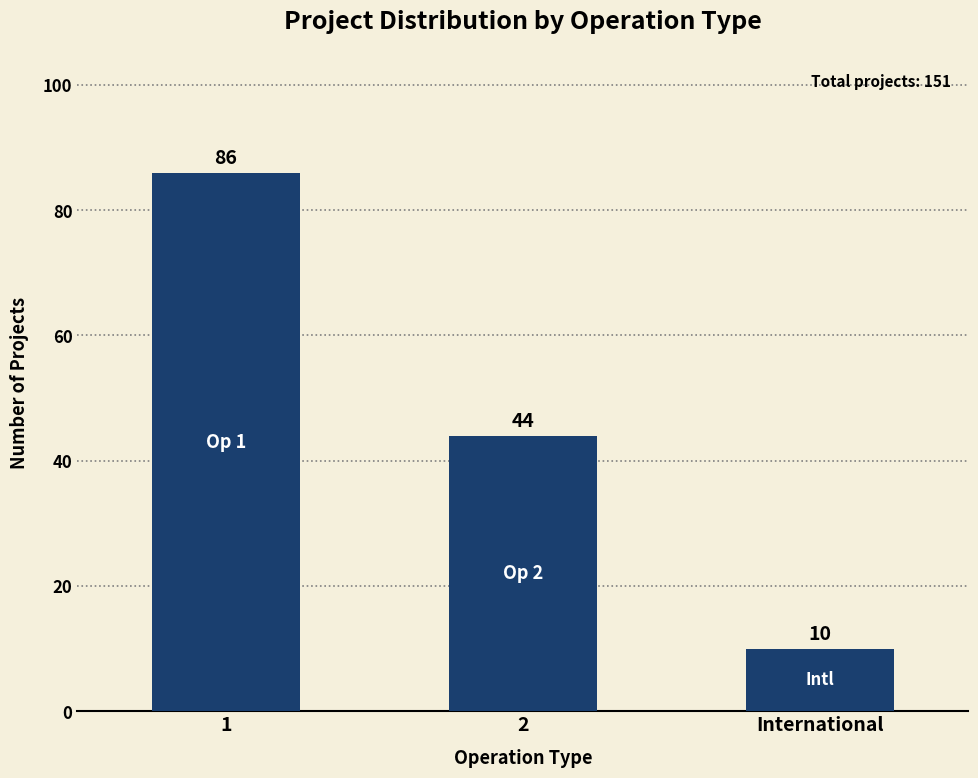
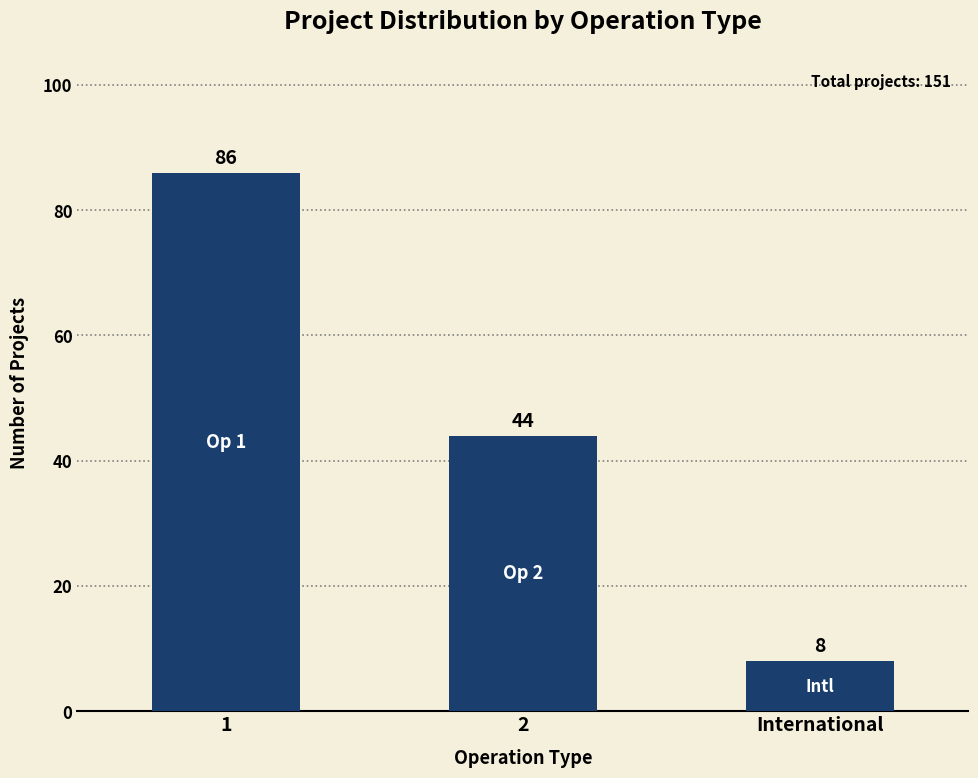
  {
    "1": 86,
    "2": 44,
-   "International": 10
+   "International": 8
  }
